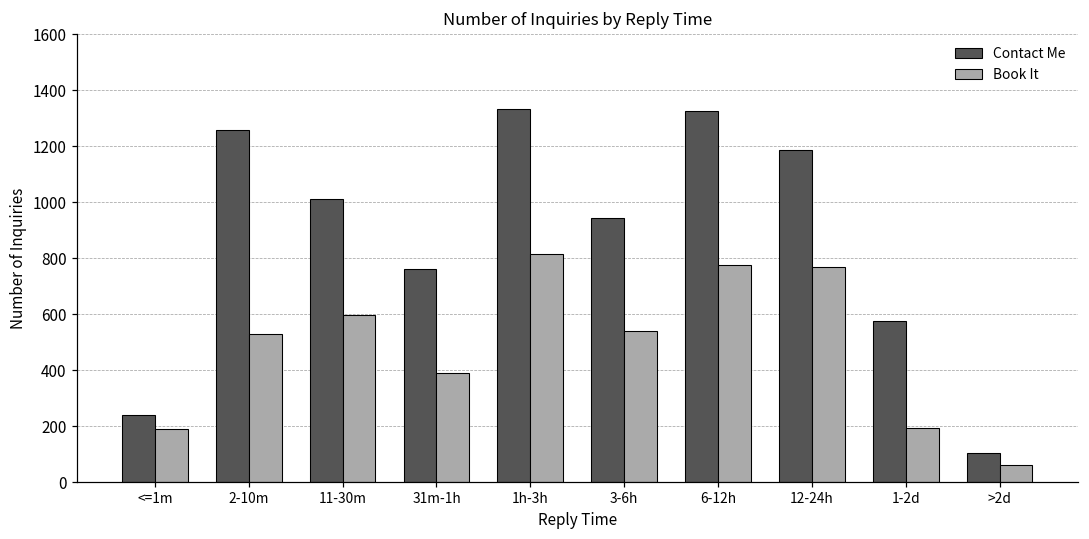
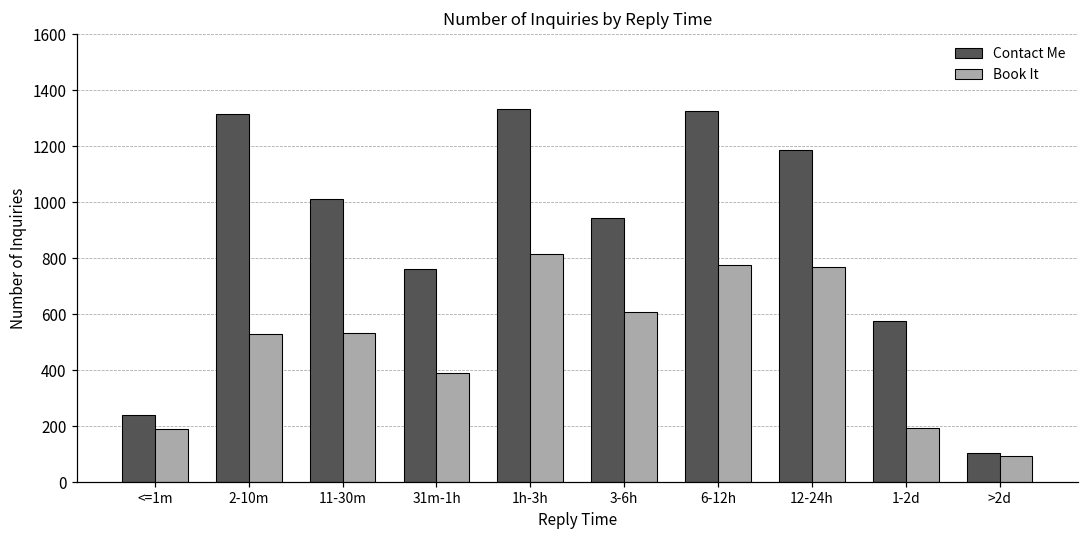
  {
    "Contact Me": {
      "<=1m": 240,
-     "2-10m": 1260,
+     "2-10m": 1320,
      "11-30m": 1010,
      "31m-1h": 760,
      "1h-3h": 1330,
      "3-6h": 950,
      "6-12h": 1330,
      "12-24h": 1190,
      "1-2d": 580,
      ">2d": 110
    },
    "Book It": {
      "<=1m": 190,
      "2-10m": 530,
-     "11-30m": 600,
+     "11-30m": 530,
      "31m-1h": 390,
      "1h-3h": 810,
-     "3-6h": 540,
+     "3-6h": 610,
      "6-12h": 780,
      "12-24h": 770,
      "1-2d": 200,
-     ">2d": 60
+     ">2d": 100
    }
  }
